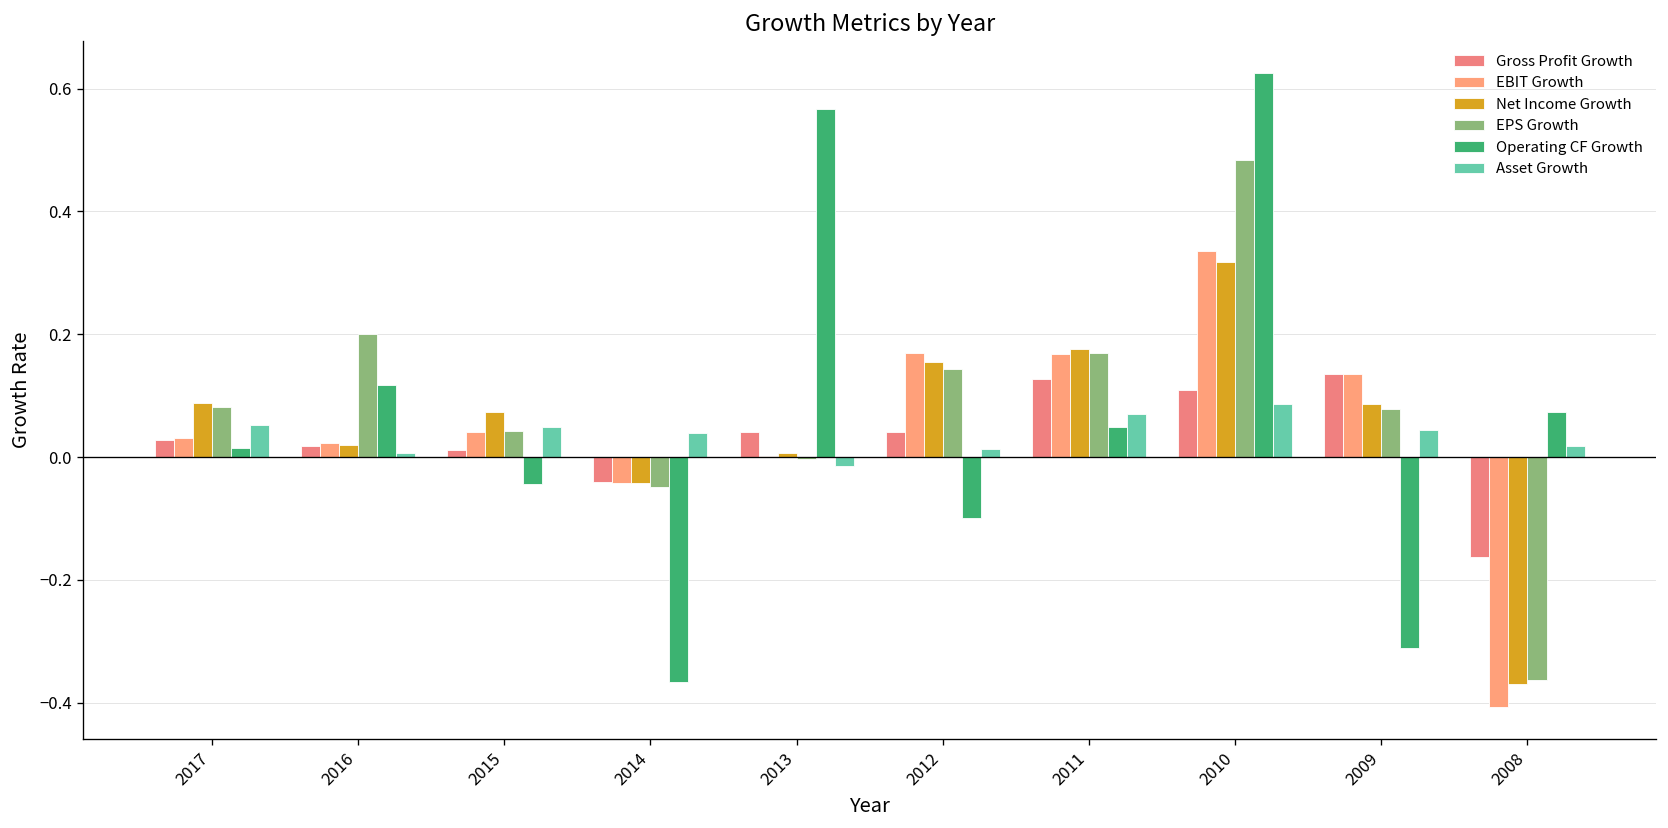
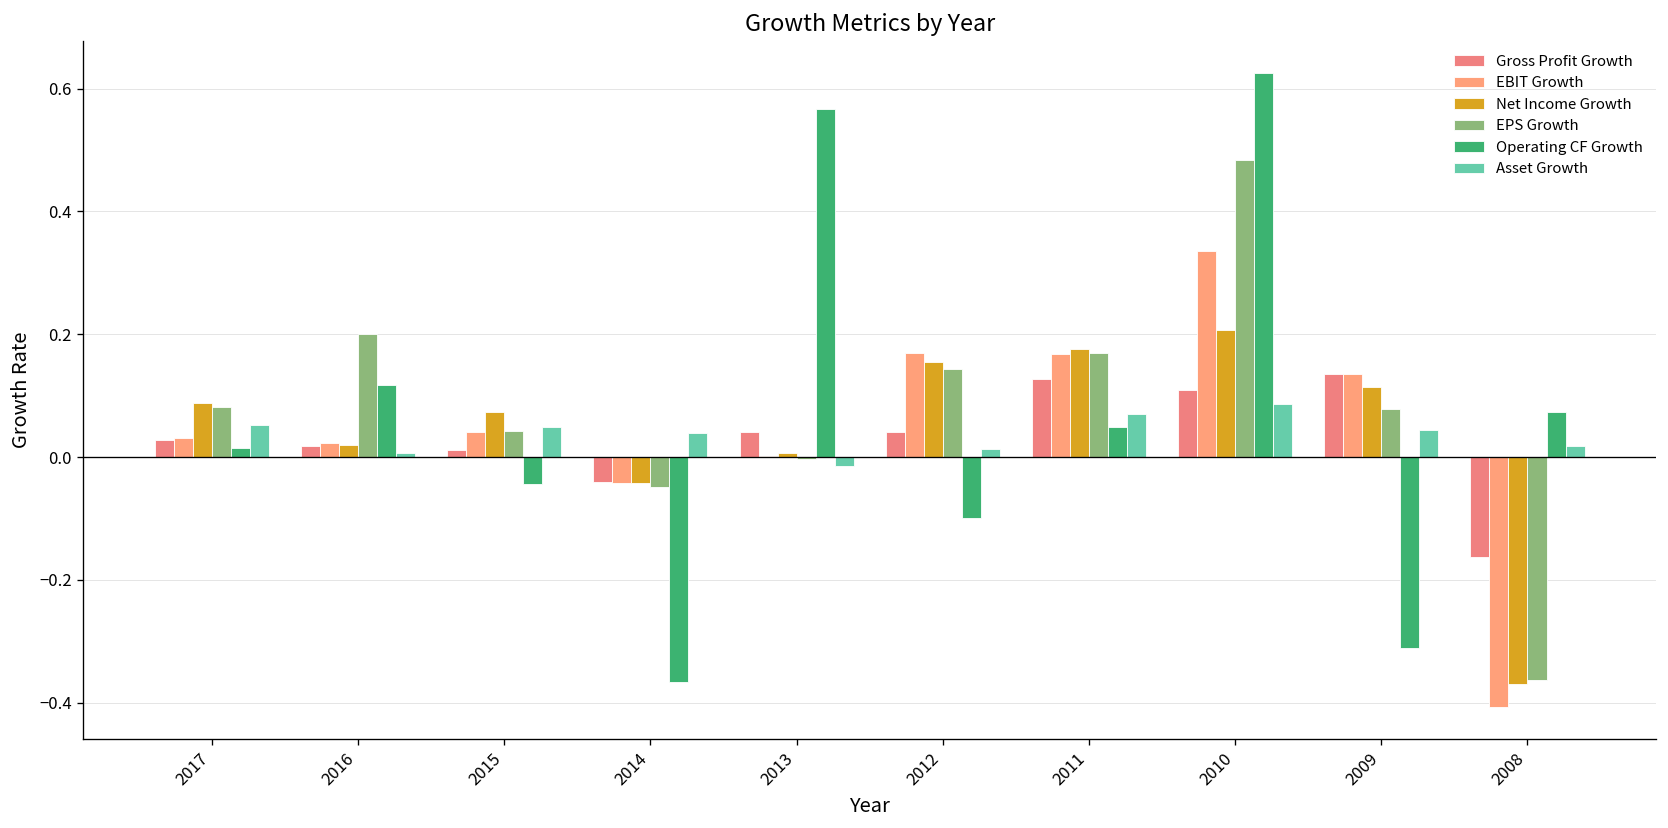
  {
    "Net Income Growth": {
      "2017": 0.09,
      "2016": 0.02,
      "2015": 0.07,
      "2014": -0.04,
      "2013": 0.01,
      "2012": 0.16,
      "2011": 0.18,
-     "2010": 0.32,
-     "2009": 0.09,
+     "2010": 0.21,
+     "2009": 0.11,
      "2008": -0.37
    },
    "EPS Growth": {
      "2017": 0.08,
      "2016": 0.20,
      "2015": 0.04,
      "2014": -0.05,
      "2012": 0.14,
      "2011": 0.17,
      "2010": 0.48,
      "2009": 0.08,
      "2008": -0.36
    },
    "Operating CF Growth": {
      "2017": 0.02,
      "2016": 0.12,
      "2015": -0.04,
      "2014": -0.37,
      "2013": 0.57,
      "2012": -0.10,
      "2011": 0.05,
      "2010": 0.63,
      "2009": -0.31,
      "2008": 0.07
    },
    "Asset Growth": {
      "2017": 0.05,
      "2016": 0.01,
      "2015": 0.05,
      "2014": 0.04,
      "2013": -0.01,
      "2012": 0.01,
      "2011": 0.07,
      "2010": 0.09,
      "2009": 0.04,
      "2008": 0.02
    }
  }
